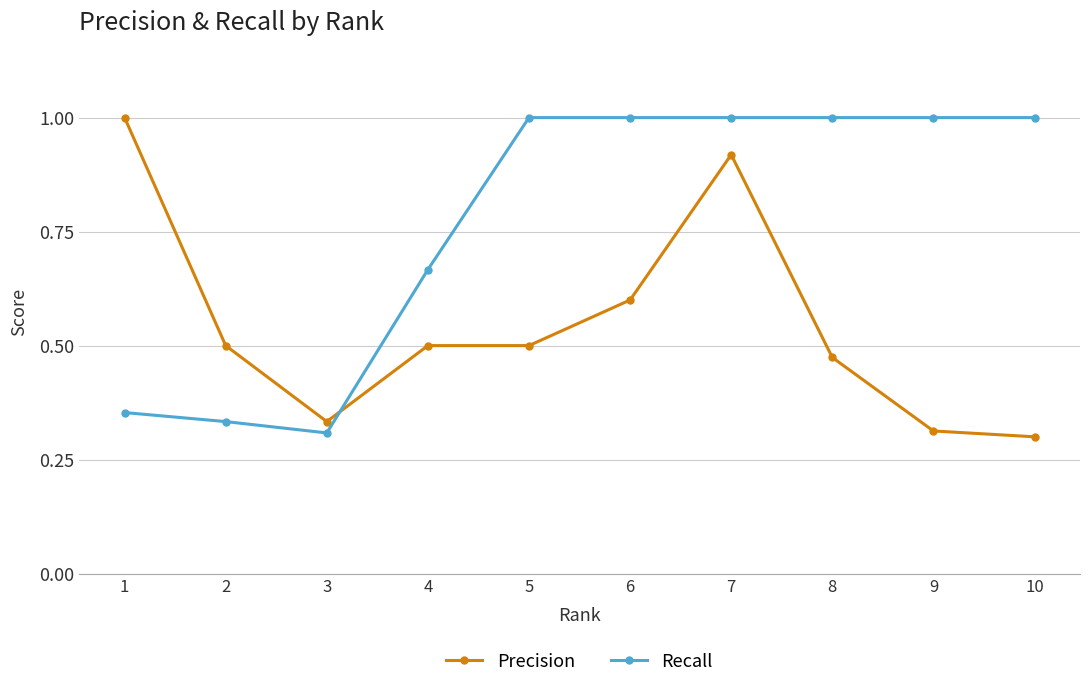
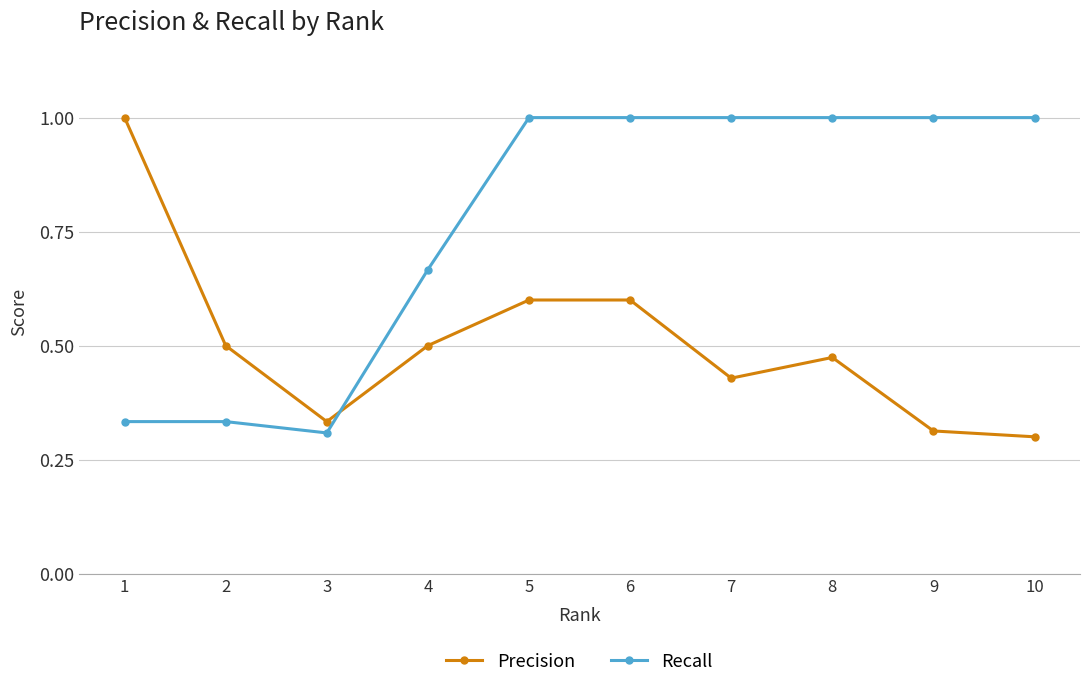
  {
    "Precision": {
      "1": 1.00,
      "2": 0.50,
      "3": 0.33,
      "4": 0.50,
-     "5": 0.5,
+     "5": 0.6,
      "6": 0.60,
-     "7": 0.92,
+     "7": 0.43,
      "8": 0.47,
      "9": 0.31,
      "10": 0.30
    },
    "Recall": {
-     "1": 0.35,
+     "1": 0.33,
      "2": 0.33,
      "3": 0.31,
      "4": 0.67,
      "5": 1.00,
      "6": 1.00,
      "7": 1.00,
      "8": 1.00,
      "9": 1.00,
      "10": 1.00
    }
  }
